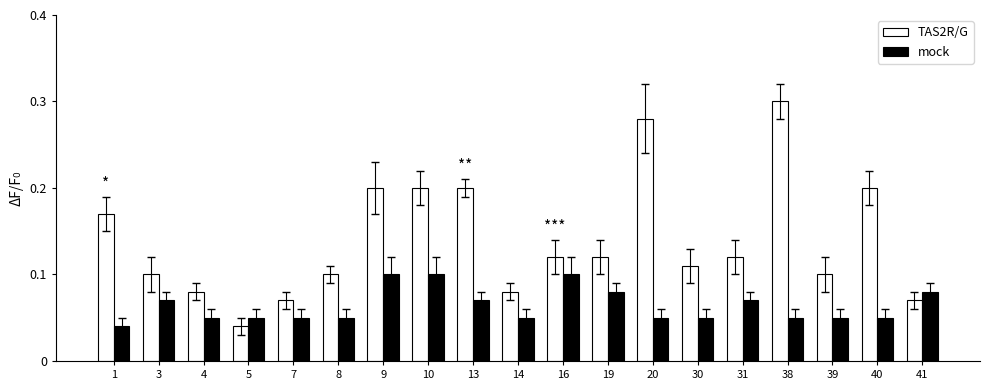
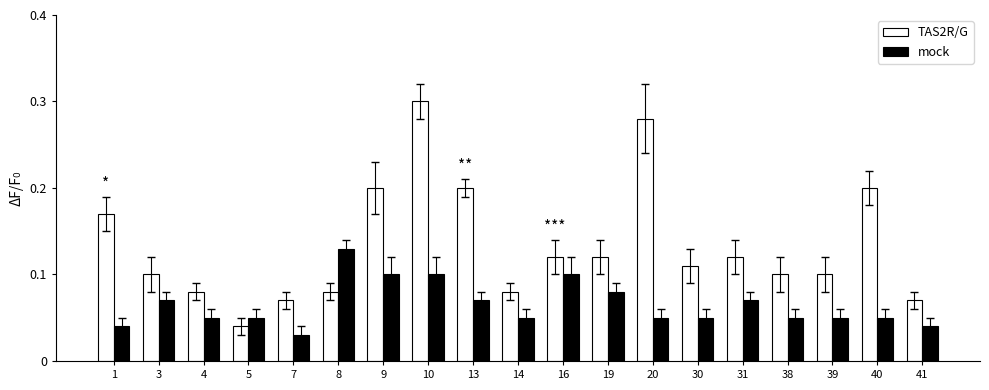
  {
    "TAS2R/G": {
      "1": 0.17,
      "3": 0.10,
      "4": 0.08,
      "5": 0.04,
      "7": 0.07,
-     "8": 0.10,
+     "8": 0.08,
      "9": 0.20,
-     "10": 0.2,
+     "10": 0.3,
      "13": 0.20,
      "14": 0.08,
      "16": 0.12,
      "19": 0.12,
      "20": 0.28,
      "30": 0.11,
      "31": 0.12,
-     "38": 0.3,
+     "38": 0.1,
      "39": 0.10,
      "40": 0.20,
      "41": 0.07
    },
    "mock": {
      "1": 0.04,
      "3": 0.07,
      "4": 0.05,
      "5": 0.05,
-     "7": 0.05,
-     "8": 0.05,
+     "7": 0.03,
+     "8": 0.13,
      "9": 0.10,
      "10": 0.10,
      "13": 0.07,
      "14": 0.05,
      "16": 0.10,
      "19": 0.08,
      "20": 0.05,
      "30": 0.05,
      "31": 0.07,
      "38": 0.05,
      "39": 0.05,
      "40": 0.05,
-     "41": 0.08
+     "41": 0.04
    }
  }
